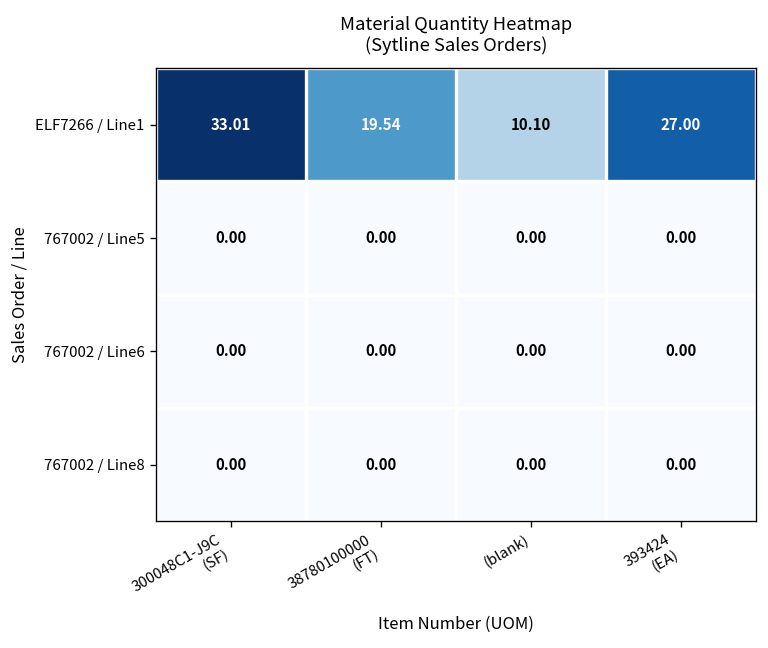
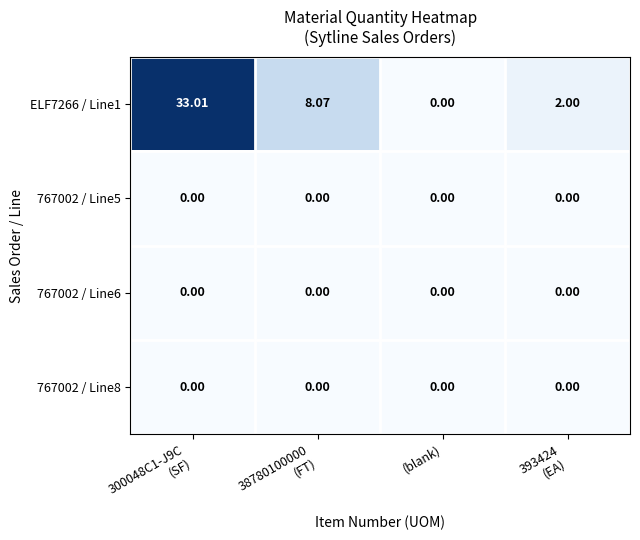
  {
    "ELF7266 / Line1": {
      "300048C1-J9C (SF)": 33.01,
-     "38780100000 (FT)": 19.54,
-     "(blank)": 10.10,
-     "393424 (EA)": 27.00
+     "38780100000 (FT)": 8.07,
+     "(blank)": 0.00,
+     "393424 (EA)": 2.00
    },
    "767002 / Line5": {
      "300048C1-J9C (SF)": 0.00,
      "38780100000 (FT)": 0.00,
      "(blank)": 0.00,
      "393424 (EA)": 0.00
    },
    "767002 / Line6": {
      "300048C1-J9C (SF)": 0.00,
      "38780100000 (FT)": 0.00,
      "(blank)": 0.00,
      "393424 (EA)": 0.00
    },
    "767002 / Line8": {
      "300048C1-J9C (SF)": 0.00,
      "38780100000 (FT)": 0.00,
      "(blank)": 0.00,
      "393424 (EA)": 0.00
    }
  }
